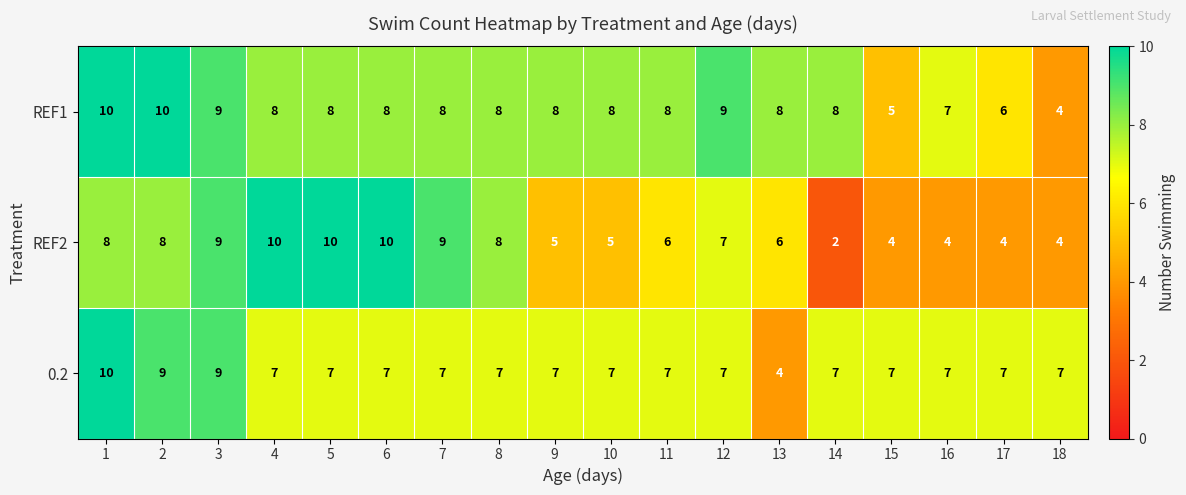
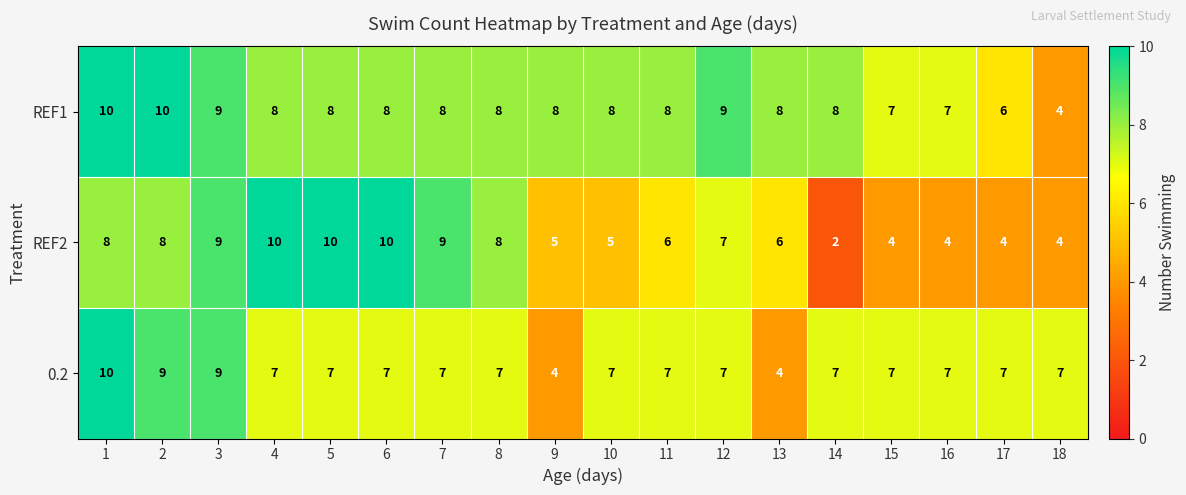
  {
    "REF1": {
      "1": 10,
      "2": 10,
      "3": 9,
      "4": 8,
      "5": 8,
      "6": 8,
      "7": 8,
      "8": 8,
      "9": 8,
      "10": 8,
      "11": 8,
      "12": 9,
      "13": 8,
      "14": 8,
-     "15": 5,
+     "15": 7,
      "16": 7,
      "17": 6,
      "18": 4
    },
    "REF2": {
      "1": 8,
      "2": 8,
      "3": 9,
      "4": 10,
      "5": 10,
      "6": 10,
      "7": 9,
      "8": 8,
      "9": 5,
      "10": 5,
      "11": 6,
      "12": 7,
      "13": 6,
      "14": 2,
      "15": 4,
      "16": 4,
      "17": 4,
      "18": 4
    },
    "0.2": {
      "1": 10,
      "2": 9,
      "3": 9,
      "4": 7,
      "5": 7,
      "6": 7,
      "7": 7,
      "8": 7,
-     "9": 7,
+     "9": 4,
      "10": 7,
      "11": 7,
      "12": 7,
      "13": 4,
      "14": 7,
      "15": 7,
      "16": 7,
      "17": 7,
      "18": 7
    }
  }
